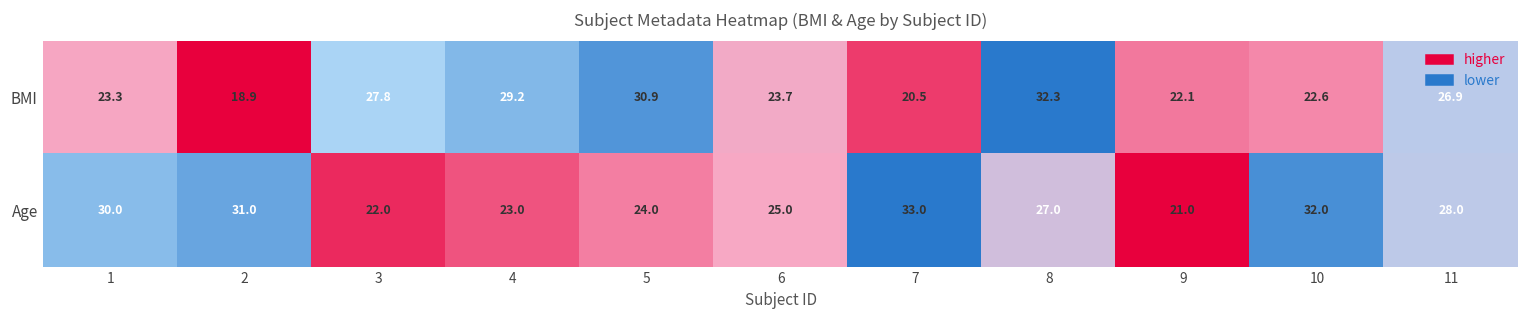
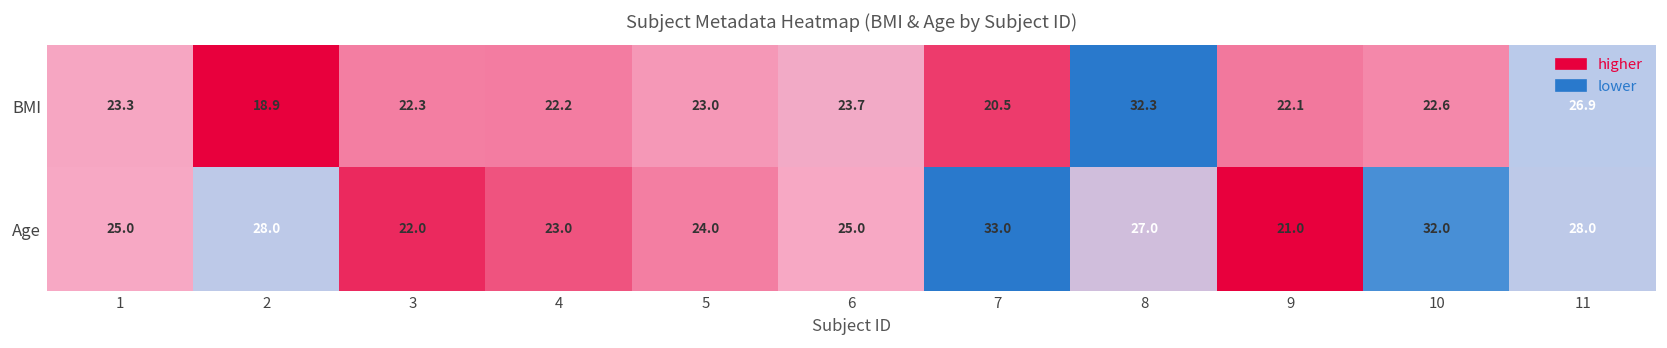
  {
    "BMI": {
      "1": 23.3,
      "2": 18.9,
-     "3": 27.8,
-     "4": 29.2,
-     "5": 30.9,
+     "3": 22.3,
+     "4": 22.2,
+     "5": 23.0,
      "6": 23.7,
      "7": 20.5,
      "8": 32.3,
      "9": 22.1,
      "10": 22.6,
      "11": 26.9
    },
    "Age": {
-     "1": 30.0,
-     "2": 31.0,
+     "1": 25.0,
+     "2": 28.0,
      "3": 22.0,
      "4": 23.0,
      "5": 24.0,
      "6": 25.0,
      "7": 33.0,
      "8": 27.0,
      "9": 21.0,
      "10": 32.0,
      "11": 28.0
    }
  }
